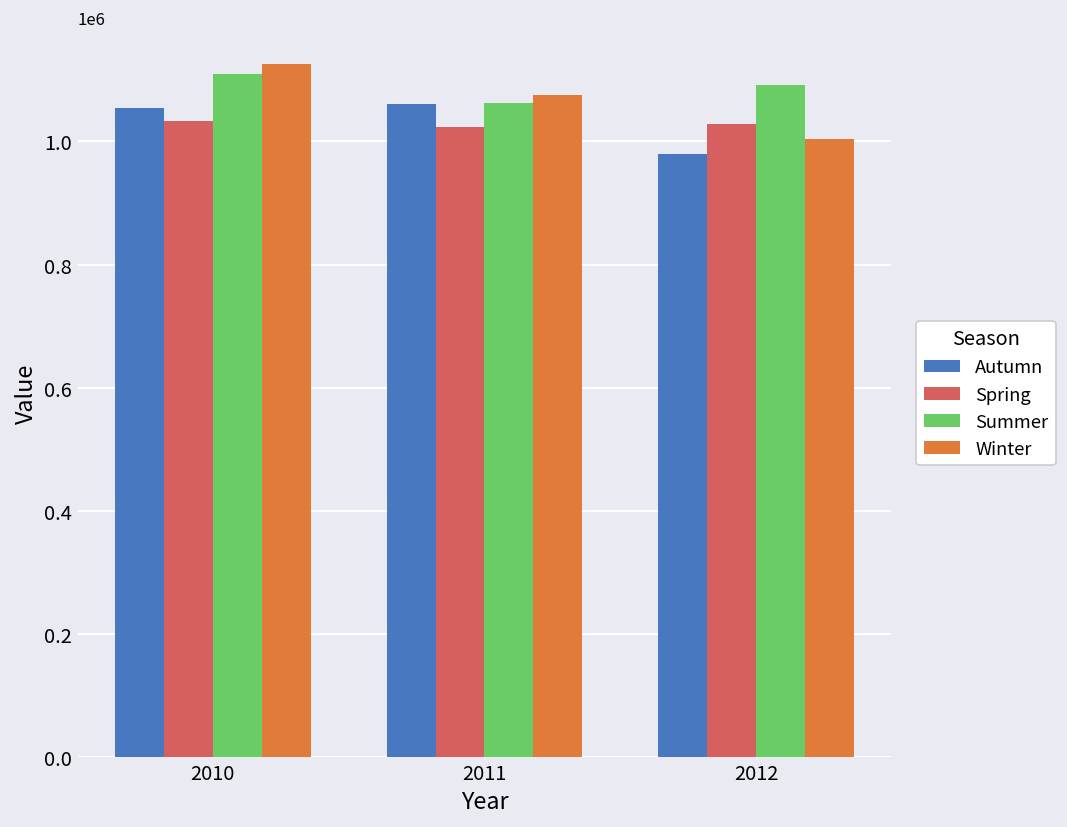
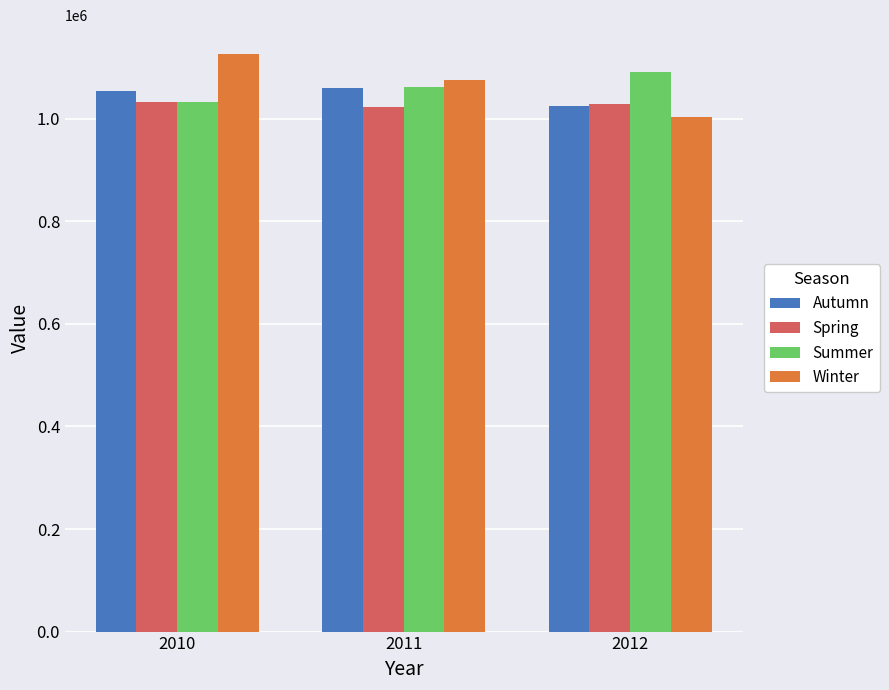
  {
    "Autumn": {
      "2010": 1050000,
      "2011": 1060000,
-     "2012": 980000
+     "2012": 1020000
    },
    "Summer": {
-     "2010": 1110000,
+     "2010": 1030000,
      "2011": 1060000,
      "2012": 1090000
    }
  }
